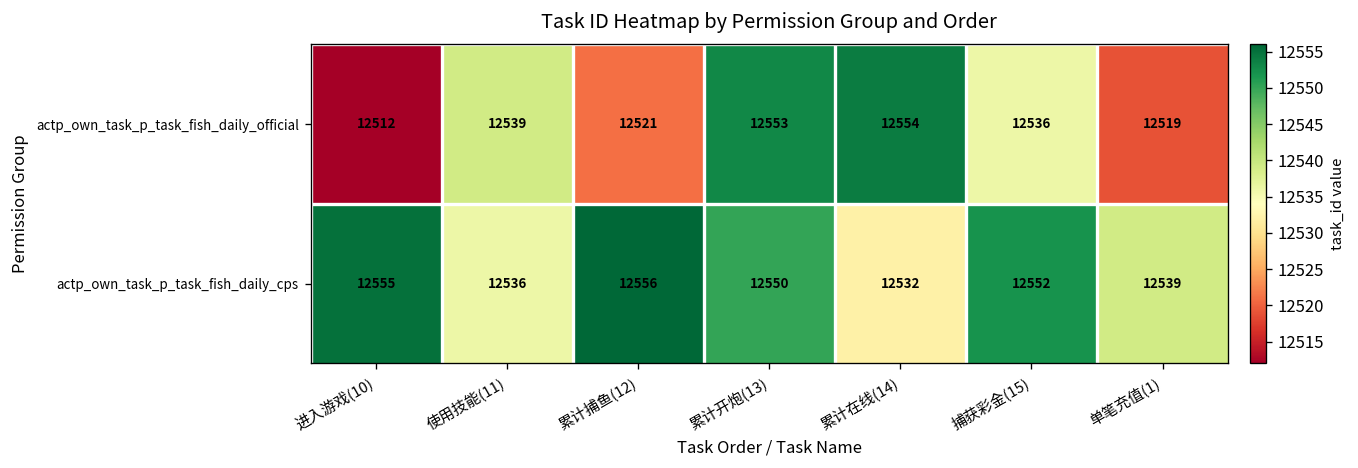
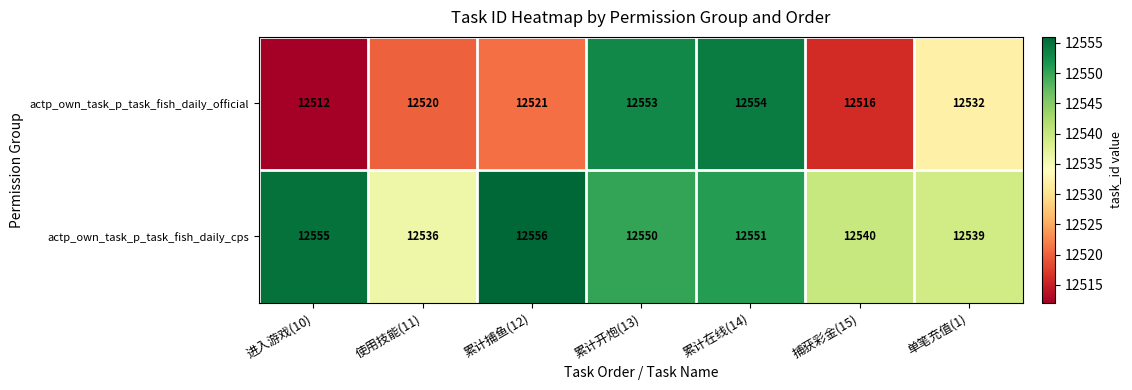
  {
    "actp_own_task_p_task_fish_daily_official": {
      "进入游戏(10)": 12512,
-     "使用技能(11)": 12539,
+     "使用技能(11)": 12520,
      "累计捕鱼(12)": 12521,
      "累计开炮(13)": 12553,
      "累计在线(14)": 12554,
-     "捕获彩金(15)": 12536,
-     "单笔充值(1)": 12519
+     "捕获彩金(15)": 12516,
+     "单笔充值(1)": 12532
    },
    "actp_own_task_p_task_fish_daily_cps": {
      "进入游戏(10)": 12555,
      "使用技能(11)": 12536,
      "累计捕鱼(12)": 12556,
      "累计开炮(13)": 12550,
-     "累计在线(14)": 12532,
-     "捕获彩金(15)": 12552,
+     "累计在线(14)": 12551,
+     "捕获彩金(15)": 12540,
      "单笔充值(1)": 12539
    }
  }
